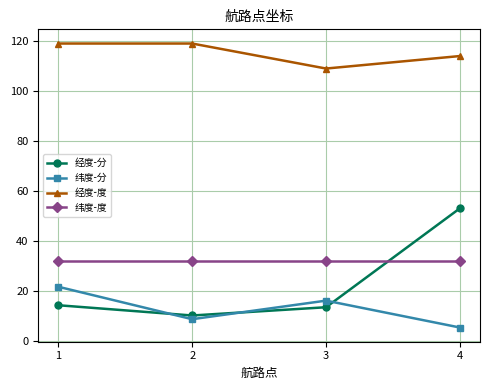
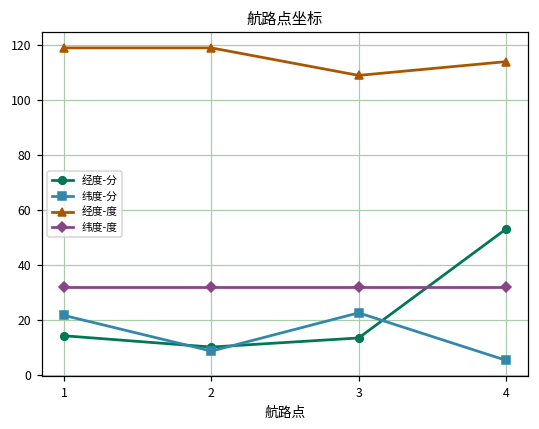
  {
    "经度-分": {
      "1": 14,
      "2": 10,
      "3": 14,
      "4": 53
    },
    "纬度-分": {
      "1": 22,
      "2": 9,
-     "3": 16,
+     "3": 23,
      "4": 5
    },
    "经度-度": {
      "1": 119,
      "2": 119,
      "3": 109,
      "4": 114
    },
    "纬度-度": {
      "1": 32,
      "2": 32,
      "3": 32,
      "4": 32
    }
  }
